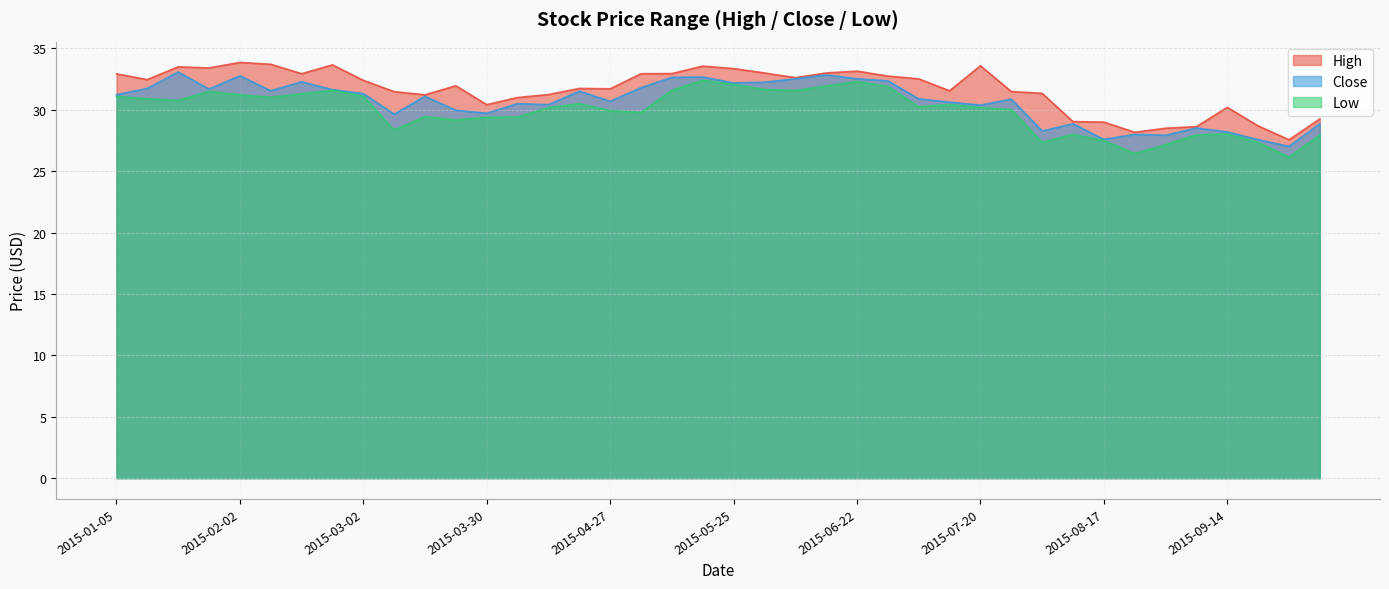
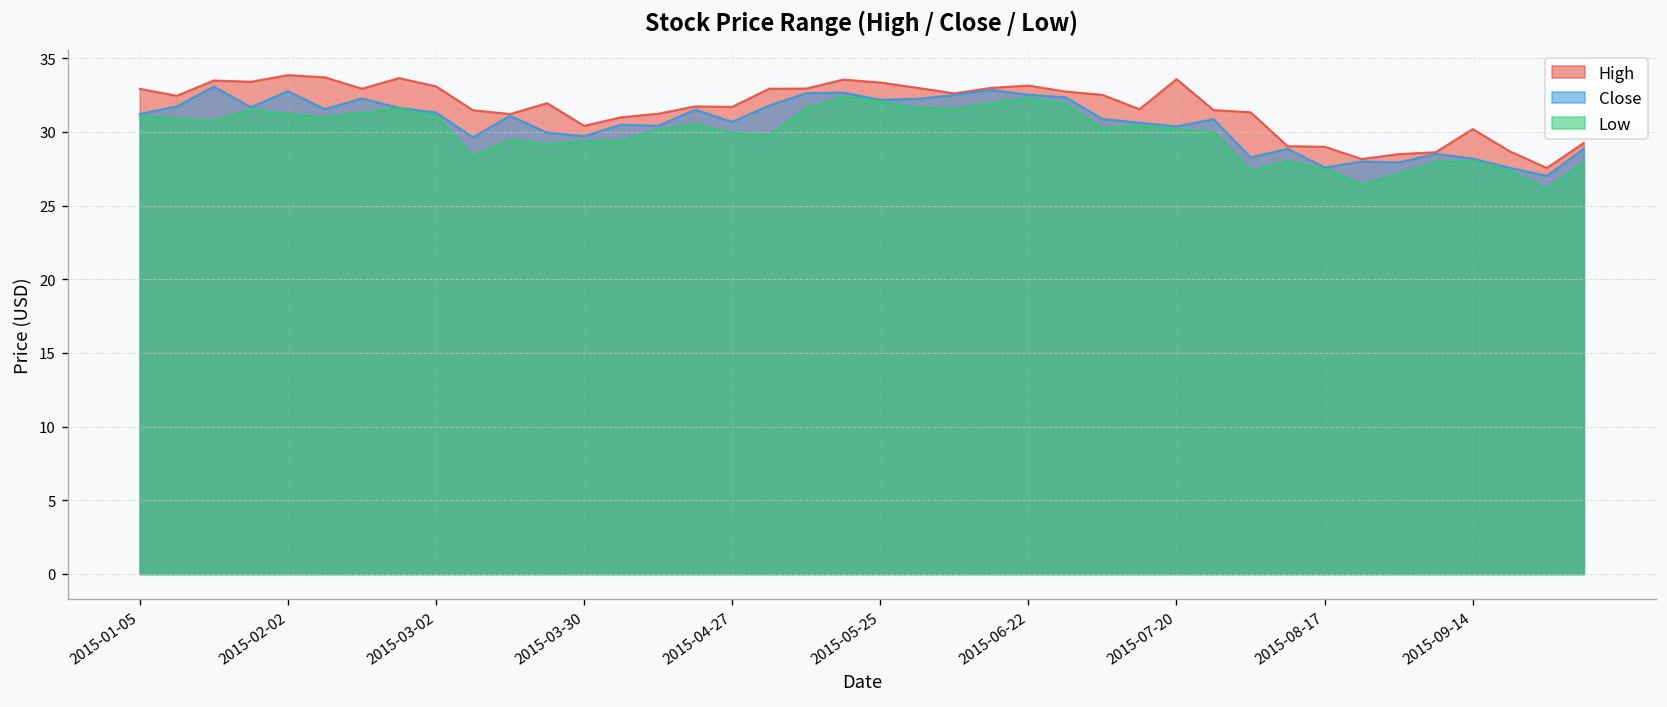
  {
    "High": {
      "2015-01-05": 32.9,
      "2015-02-02": 33.9,
-     "2015-03-02": 32.4,
+     "2015-03-02": 33.1,
      "2015-03-30": 30.4,
      "2015-04-27": 31.7,
      "2015-05-25": 33.4,
      "2015-06-22": 33.2,
      "2015-07-20": 33.6,
      "2015-08-17": 29.0,
      "2015-09-14": 30.2
    },
    "Close": {
      "2015-02-02": 32.8,
      "2015-03-02": 31.3,
      "2015-03-30": 29.7,
      "2015-04-27": 30.7,
      "2015-06-22": 32.5
    },
    "Low": {
      "2015-02-02": 31.2,
      "2015-03-02": 31.1,
      "2015-03-30": 29.4,
      "2015-04-27": 29.9,
      "2015-06-22": 32.3
    }
  }
